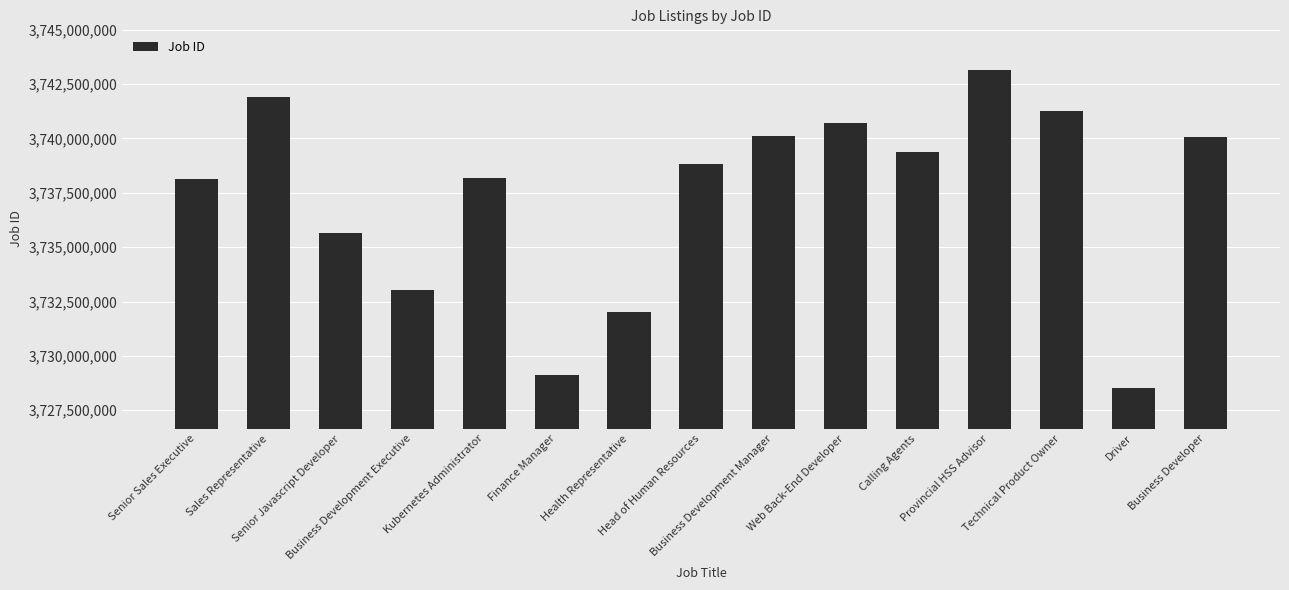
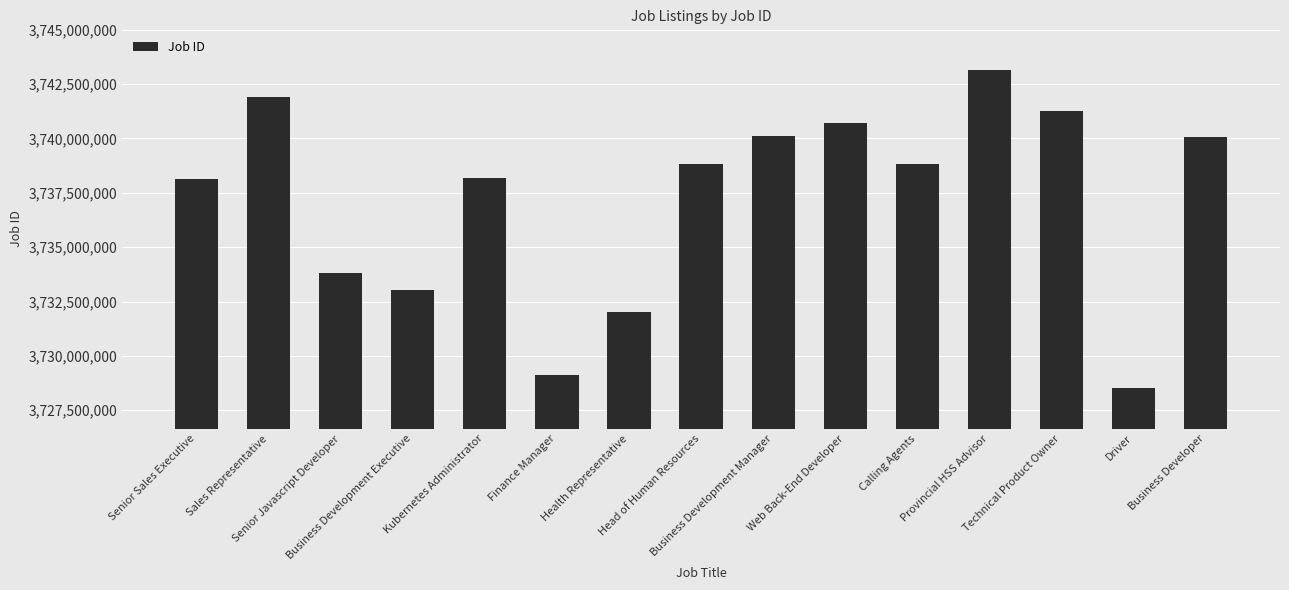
  {
    "Senior Sales Executive": "3,738,100,000",
    "Sales Representative": "3,741,900,000",
-   "Senior Javascript Developer": "3,735,600,000",
+   "Senior Javascript Developer": "3,733,800,000",
    "Business Development Executive": "3,733,000,000",
    "Kubernetes Administrator": "3,738,200,000",
    "Finance Manager": "3,729,100,000",
    "Health Representative": "3,732,000,000",
    "Head of Human Resources": "3,738,800,000",
    "Business Development Manager": "3,740,100,000",
    "Web Back-End Developer": "3,740,700,000",
-   "Calling Agents": "3,739,400,000",
+   "Calling Agents": "3,738,800,000",
    "Provincial HSS Advisor": "3,743,100,000",
    "Technical Product Owner": "3,741,200,000",
    "Driver": "3,728,500,000",
    "Business Developer": "3,740,100,000"
  }
